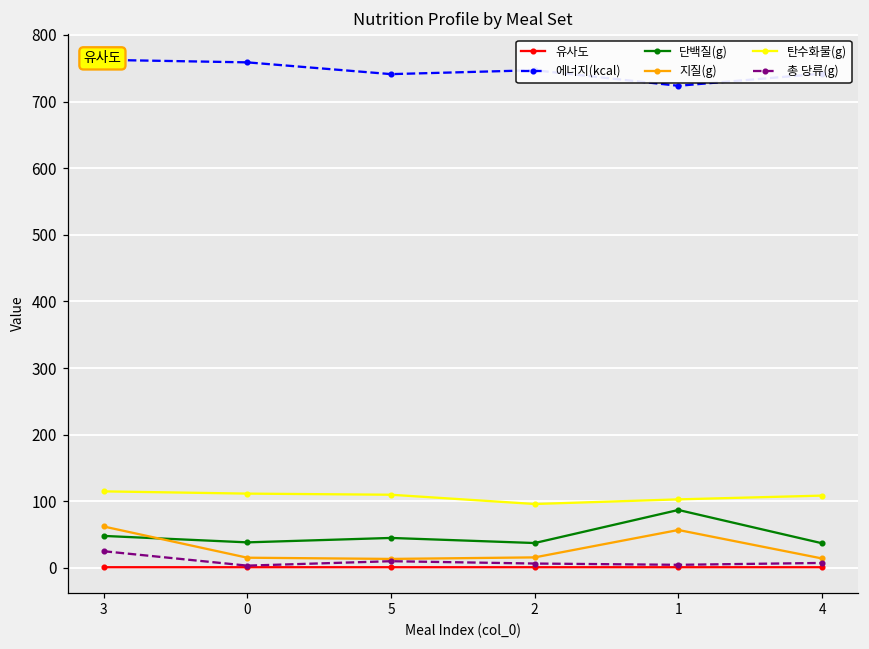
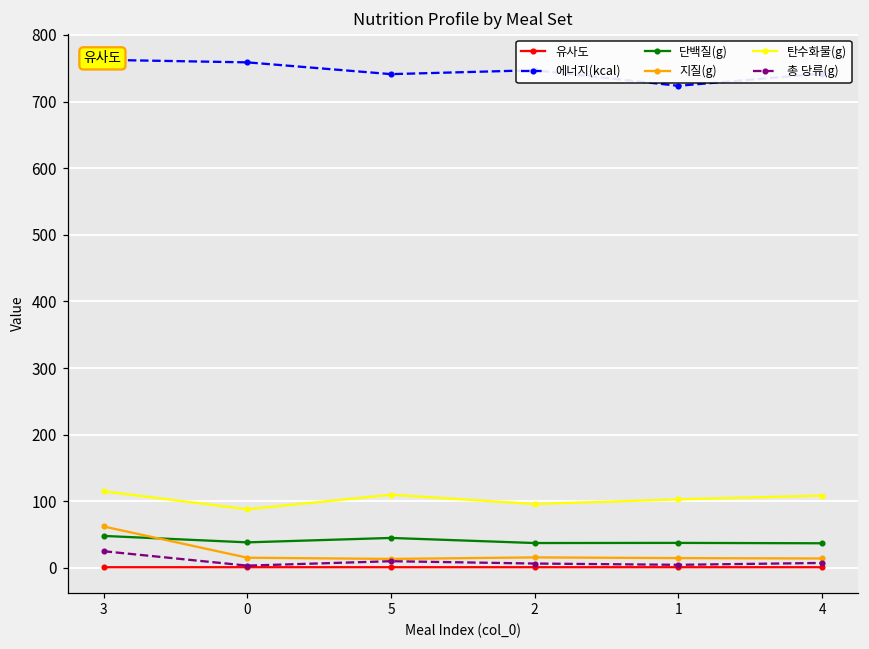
  {
    "유사도": {
      "3": 0,
      "5": 0,
      "2": 0,
      "4": 0
    },
    "에너지(kcal)": {
      "0": 760,
      "5": 740,
      "1": 720
    },
    "단백질(g)": {
      "3": 50,
      "0": 40,
      "5": 40,
      "2": 40,
-     "1": 90,
+     "1": 40,
      "4": 40
    },
    "지질(g)": {
      "3": 60,
      "0": 20,
      "2": 20,
-     "1": 60,
+     "1": 10,
      "4": 10
    },
    "탄수화물(g)": {
      "3": 110,
-     "0": 110,
+     "0": 90,
      "5": 110,
      "2": 100,
      "1": 100,
      "4": 110
    },
    "총 당류(g)": {
      "3": 30,
      "2": 10,
      "4": 10
    }
  }
